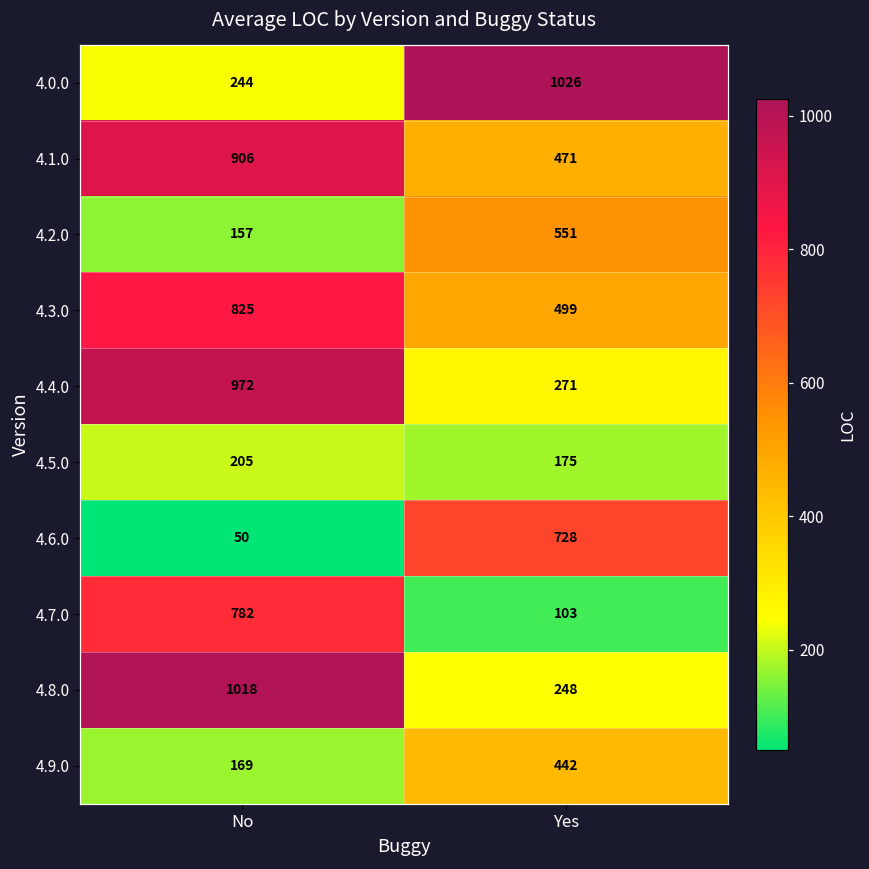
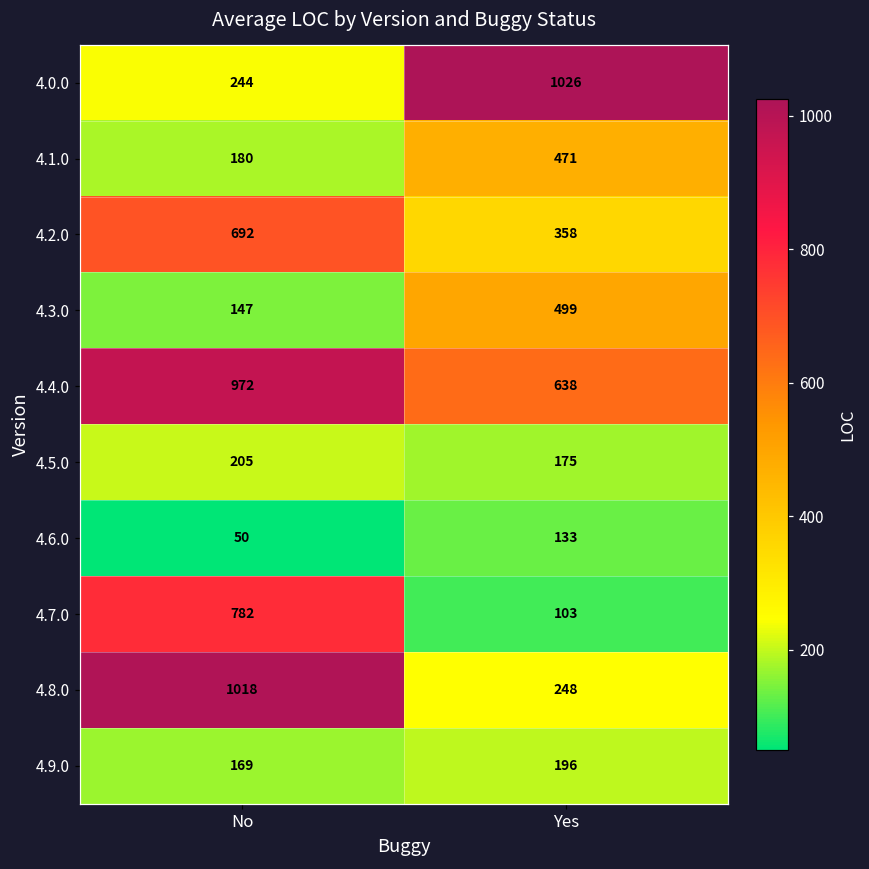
  {
    "4.0.0": {
      "No": 244,
      "Yes": 1026
    },
    "4.1.0": {
-     "No": 906,
+     "No": 180,
      "Yes": 471
    },
    "4.2.0": {
-     "No": 157,
-     "Yes": 551
+     "No": 692,
+     "Yes": 358
    },
    "4.3.0": {
-     "No": 825,
+     "No": 147,
      "Yes": 499
    },
    "4.4.0": {
      "No": 972,
-     "Yes": 271
+     "Yes": 638
    },
    "4.5.0": {
      "No": 205,
      "Yes": 175
    },
    "4.6.0": {
      "No": 50,
-     "Yes": 728
+     "Yes": 133
    },
    "4.7.0": {
      "No": 782,
      "Yes": 103
    },
    "4.8.0": {
      "No": 1018,
      "Yes": 248
    },
    "4.9.0": {
      "No": 169,
-     "Yes": 442
+     "Yes": 196
    }
  }
